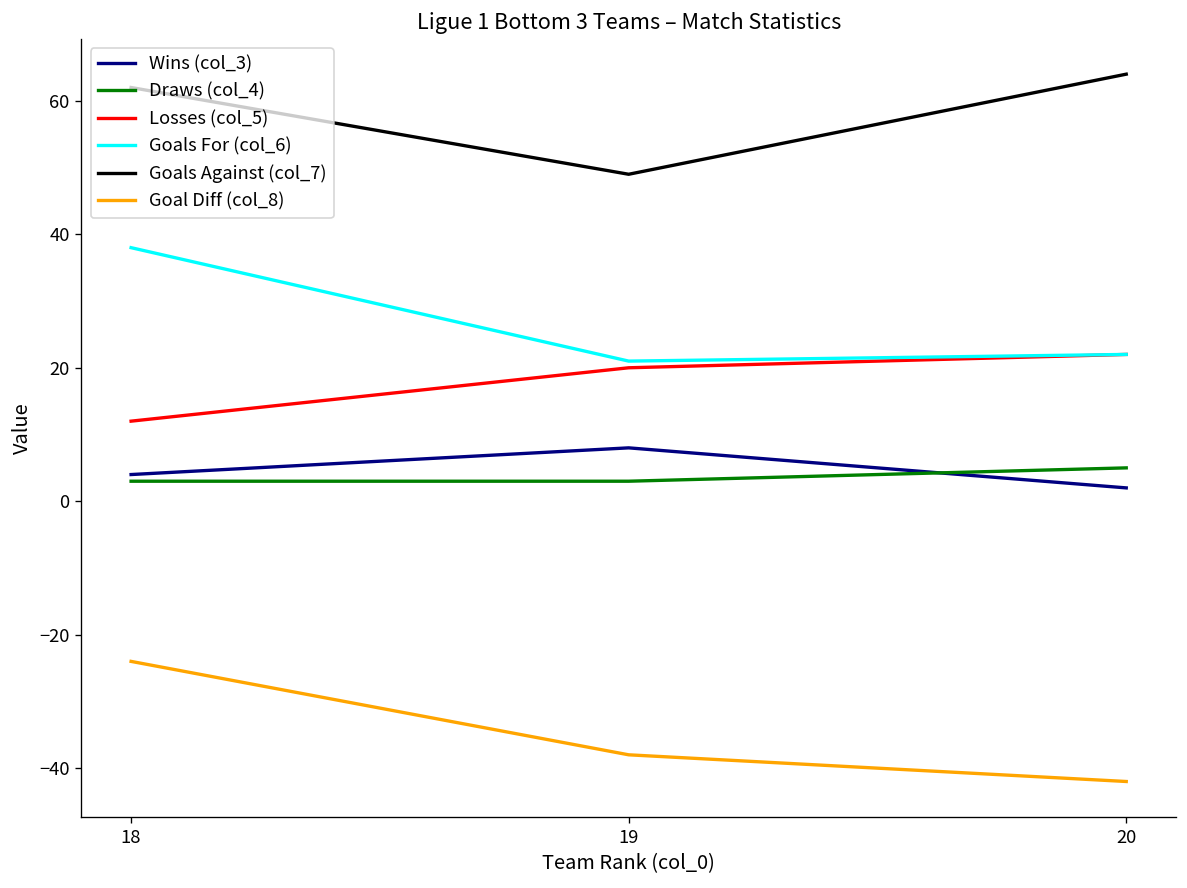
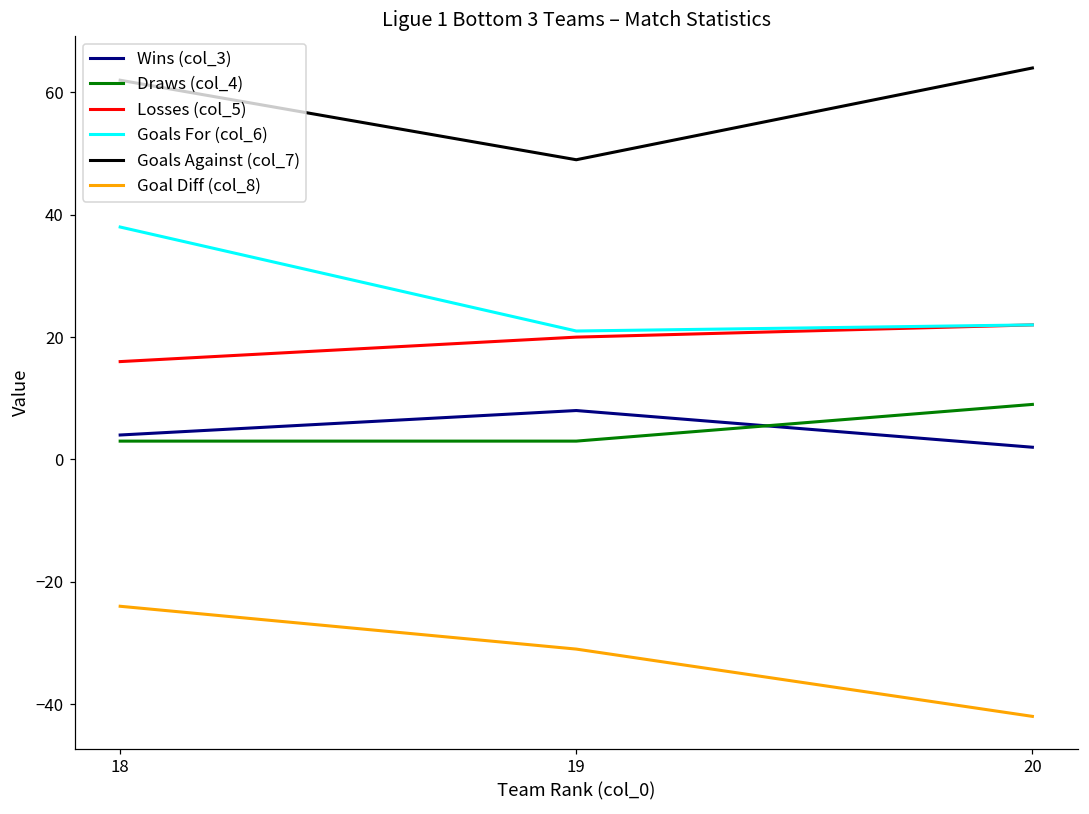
  {
    "Wins (col_3)": {
      "18": 4,
      "19": 8,
      "20": 2
    },
    "Draws (col_4)": {
      "18": 3,
      "19": 3,
-     "20": 5
+     "20": 9
    },
    "Losses (col_5)": {
-     "18": 12,
+     "18": 16,
      "19": 20
    },
    "Goals For (col_6)": {
      "18": 38,
      "19": 21
    },
    "Goals Against (col_7)": {
      "19": 49,
      "20": 64
    },
    "Goal Diff (col_8)": {
      "18": -24,
-     "19": -38,
+     "19": -31,
      "20": -42
    }
  }
